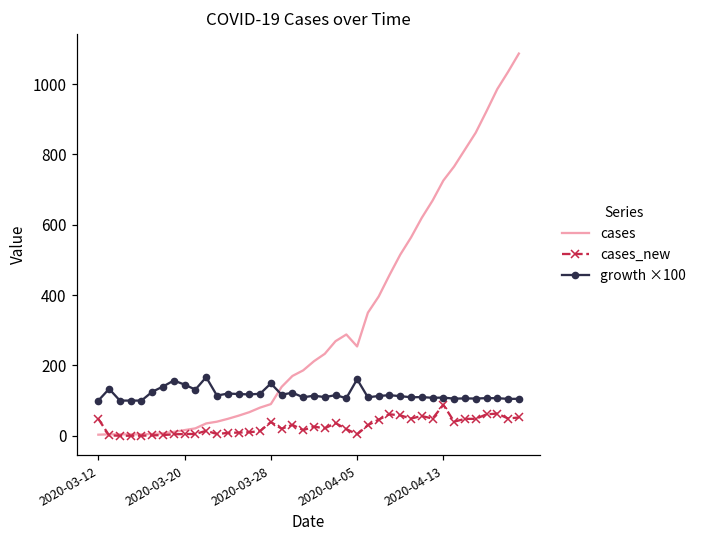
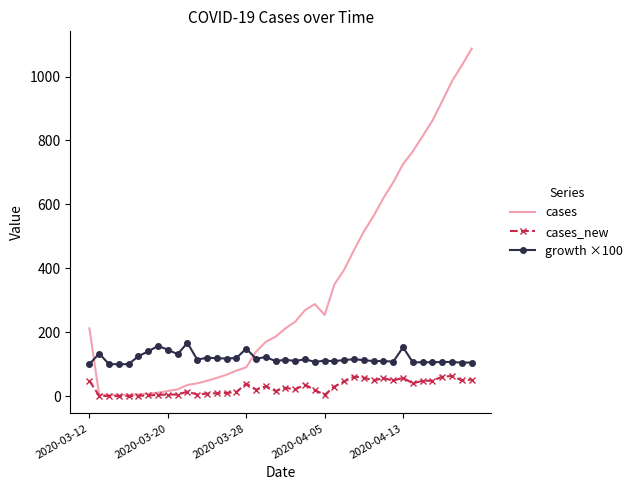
  {
    "cases": {
-     "2020-03-12": 0,
+     "2020-03-12": 210,
      "2020-03-20": 20,
      "2020-03-28": 90,
      "2020-04-05": 250,
      "2020-04-13": 730
    },
    "cases_new": {
      "2020-03-12": 50,
      "2020-03-20": 10,
      "2020-03-28": 40,
      "2020-04-05": 0,
-     "2020-04-13": 90
+     "2020-04-13": 60
    },
    "growth ×100": {
      "2020-03-12": 100,
      "2020-03-20": 150,
      "2020-03-28": 150,
-     "2020-04-05": 160,
-     "2020-04-13": 110
+     "2020-04-05": 110,
+     "2020-04-13": 150
    }
  }
